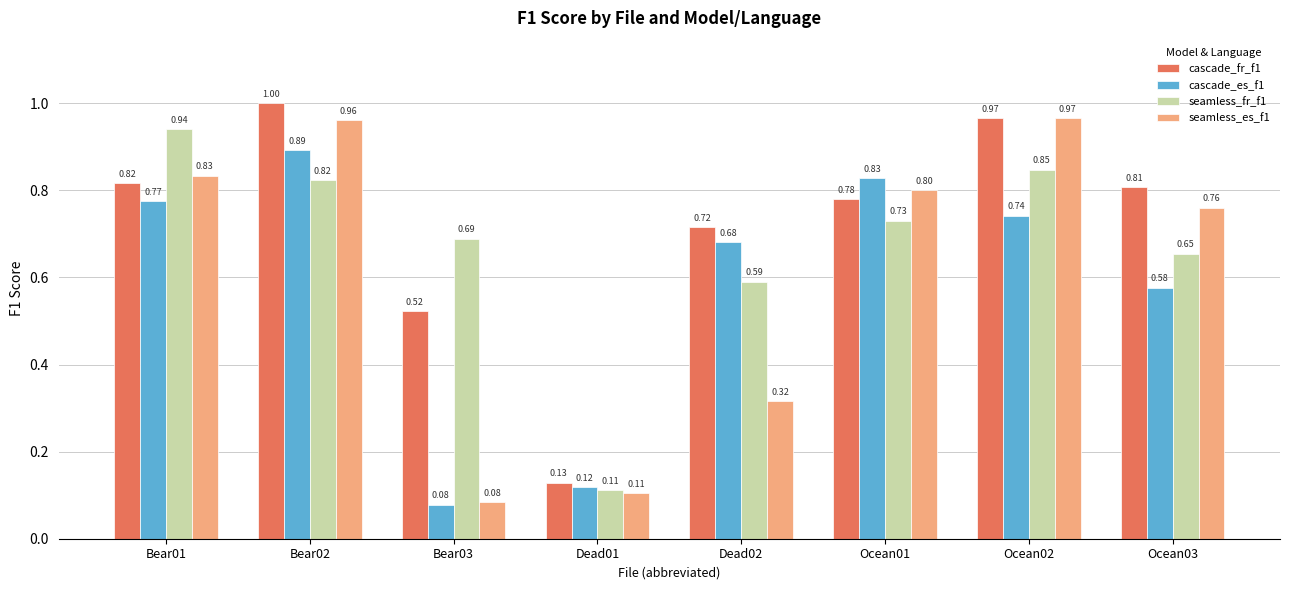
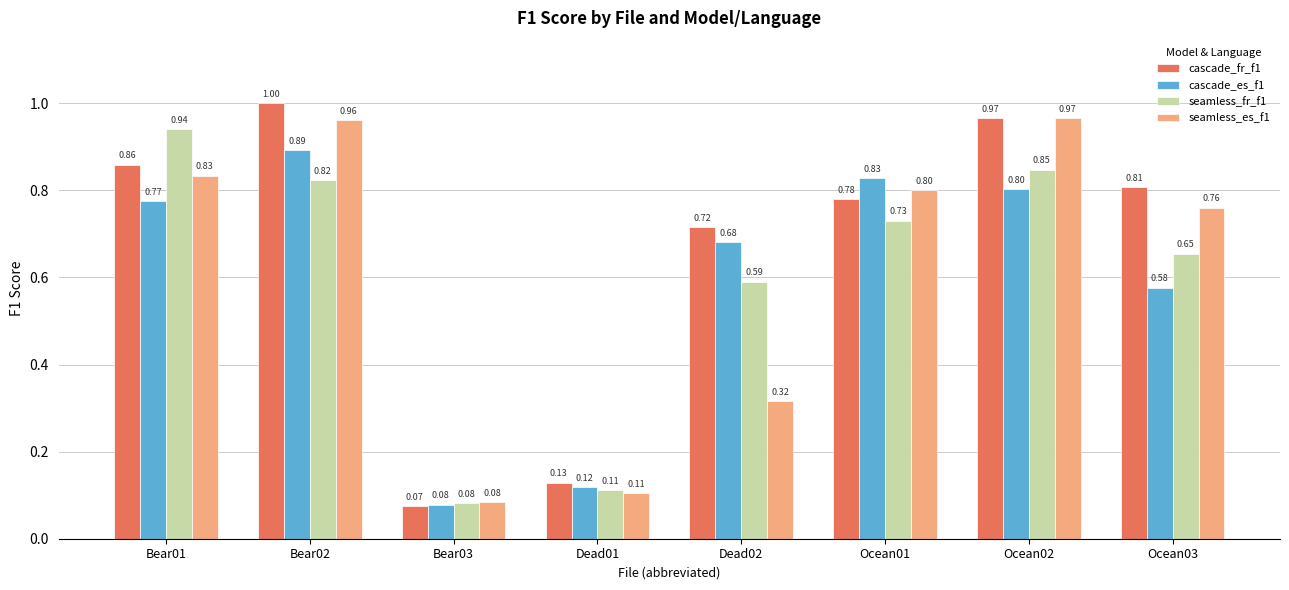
  {
    "cascade_fr_f1": {
-     "Bear01": 0.82,
+     "Bear01": 0.86,
      "Bear02": 1.00,
-     "Bear03": 0.52,
+     "Bear03": 0.07,
      "Dead01": 0.13,
      "Dead02": 0.72,
      "Ocean01": 0.78,
      "Ocean02": 0.97,
      "Ocean03": 0.81
    },
    "cascade_es_f1": {
      "Bear01": 0.77,
      "Bear02": 0.89,
      "Bear03": 0.08,
      "Dead01": 0.12,
      "Dead02": 0.68,
      "Ocean01": 0.83,
-     "Ocean02": 0.74,
+     "Ocean02": 0.80,
      "Ocean03": 0.58
    },
    "seamless_fr_f1": {
      "Bear01": 0.94,
      "Bear02": 0.82,
-     "Bear03": 0.69,
+     "Bear03": 0.08,
      "Dead01": 0.11,
      "Dead02": 0.59,
      "Ocean01": 0.73,
      "Ocean02": 0.85,
      "Ocean03": 0.65
    },
    "seamless_es_f1": {
      "Bear01": 0.83,
      "Bear02": 0.96,
      "Bear03": 0.08,
      "Dead01": 0.11,
      "Dead02": 0.32,
      "Ocean01": 0.80,
      "Ocean02": 0.97,
      "Ocean03": 0.76
    }
  }
